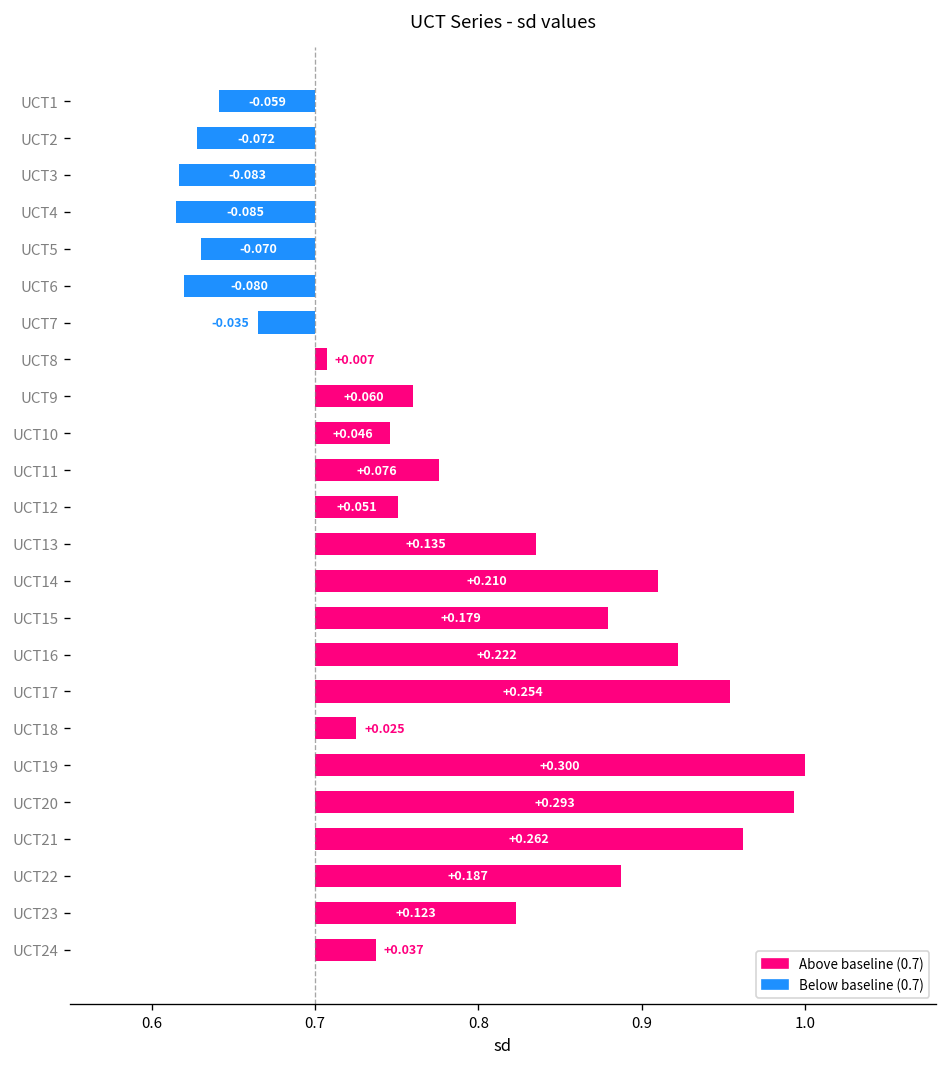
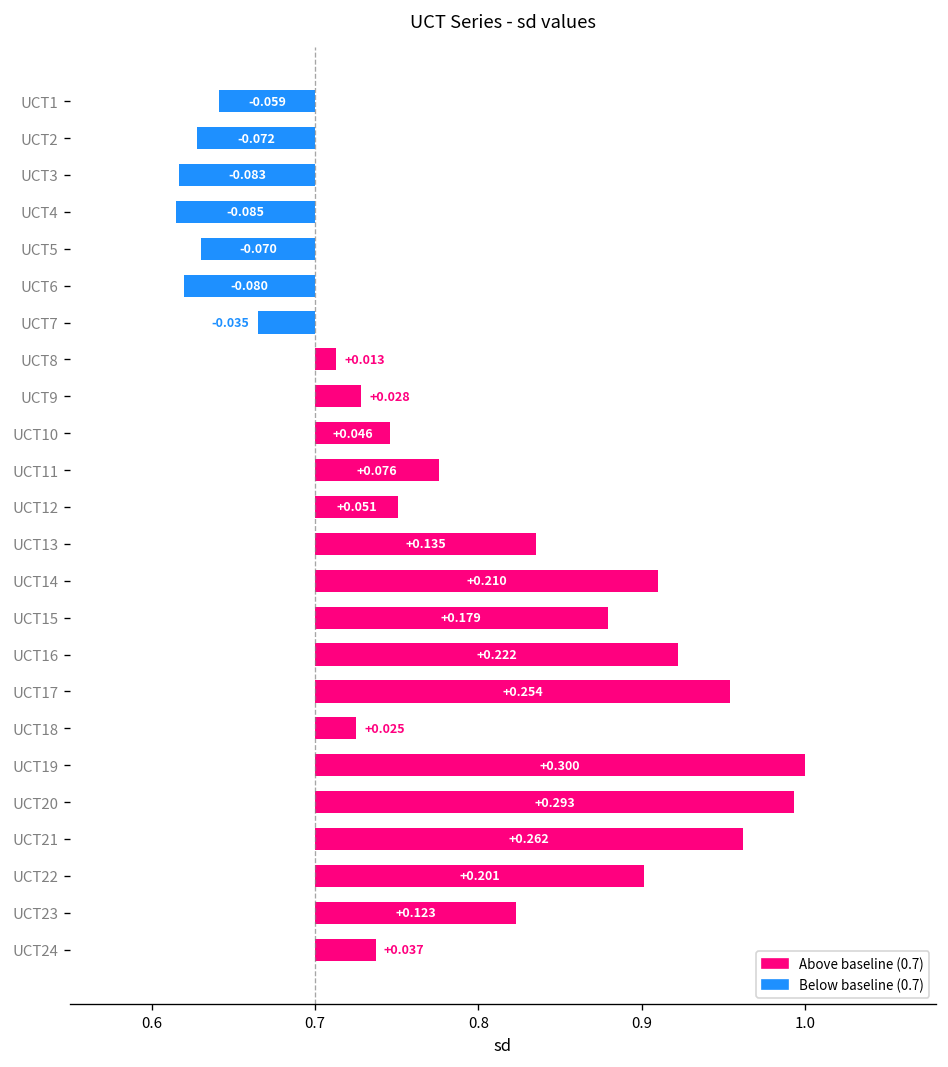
  {
    "UCT1": "-0.059",
    "UCT2": "-0.072",
    "UCT3": "-0.083",
    "UCT4": "-0.085",
    "UCT5": "-0.070",
    "UCT6": "-0.080",
    "UCT7": "-0.035",
-   "UCT8": "+0.007",
-   "UCT9": "+0.060",
+   "UCT8": "+0.013",
+   "UCT9": "+0.028",
    "UCT10": "+0.046",
    "UCT11": "+0.076",
    "UCT12": "+0.051",
    "UCT13": "+0.135",
    "UCT14": "+0.210",
    "UCT15": "+0.179",
    "UCT16": "+0.222",
    "UCT17": "+0.254",
    "UCT18": "+0.025",
    "UCT19": "+0.300",
    "UCT20": "+0.293",
    "UCT21": "+0.262",
-   "UCT22": "+0.187",
+   "UCT22": "+0.201",
    "UCT23": "+0.123",
    "UCT24": "+0.037"
  }
